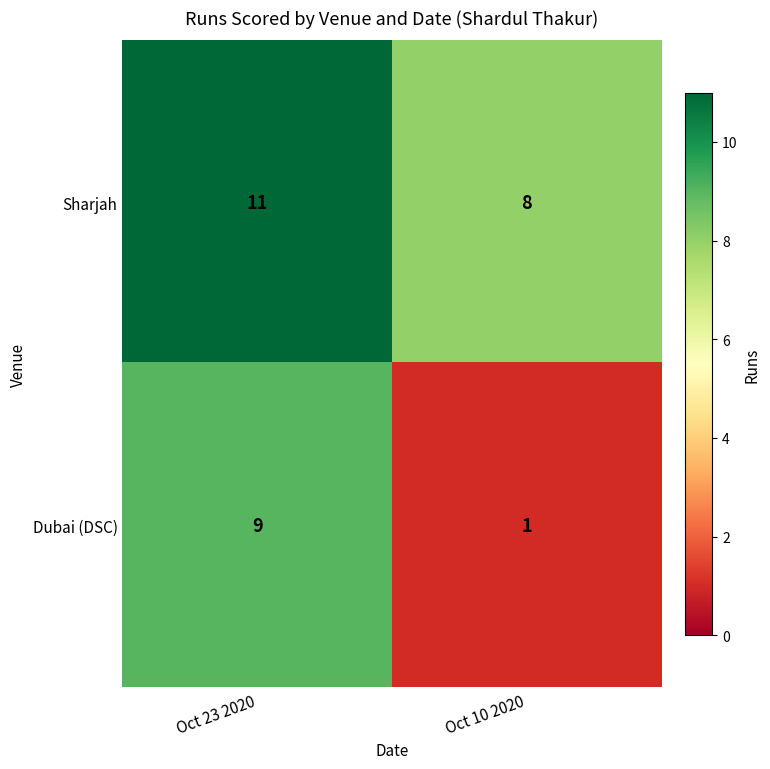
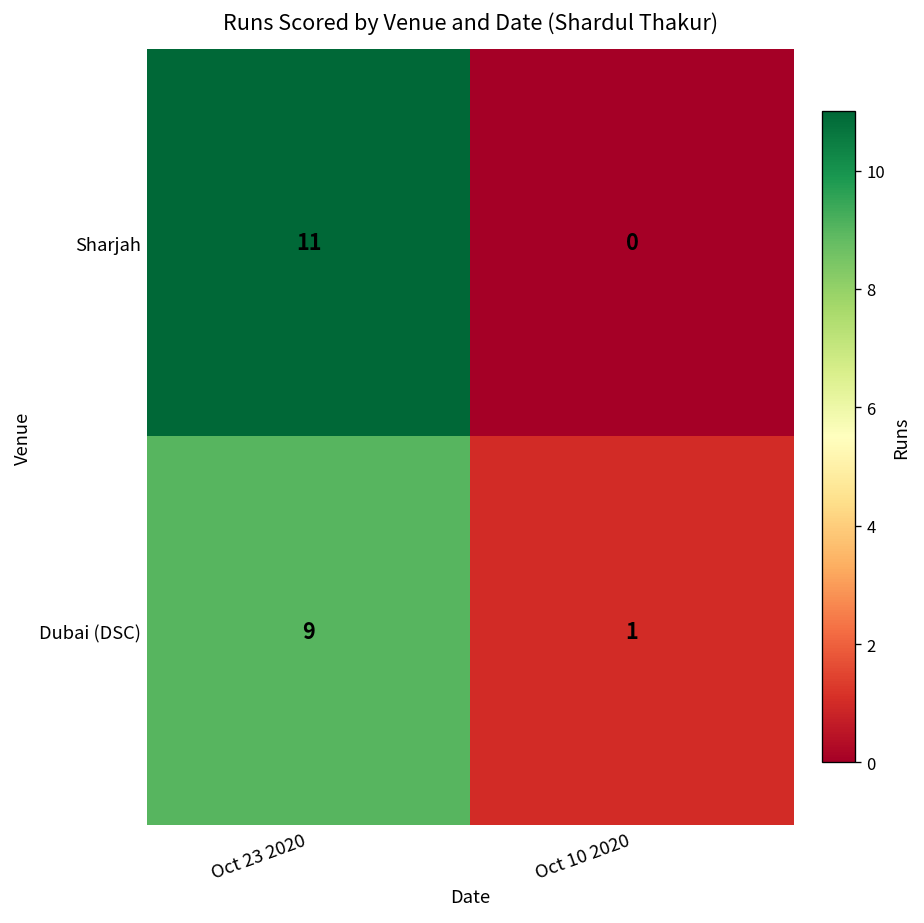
  {
    "Sharjah": {
      "Oct 23 2020": 11,
-     "Oct 10 2020": 8
+     "Oct 10 2020": 0
    },
    "Dubai (DSC)": {
      "Oct 23 2020": 9,
      "Oct 10 2020": 1
    }
  }
